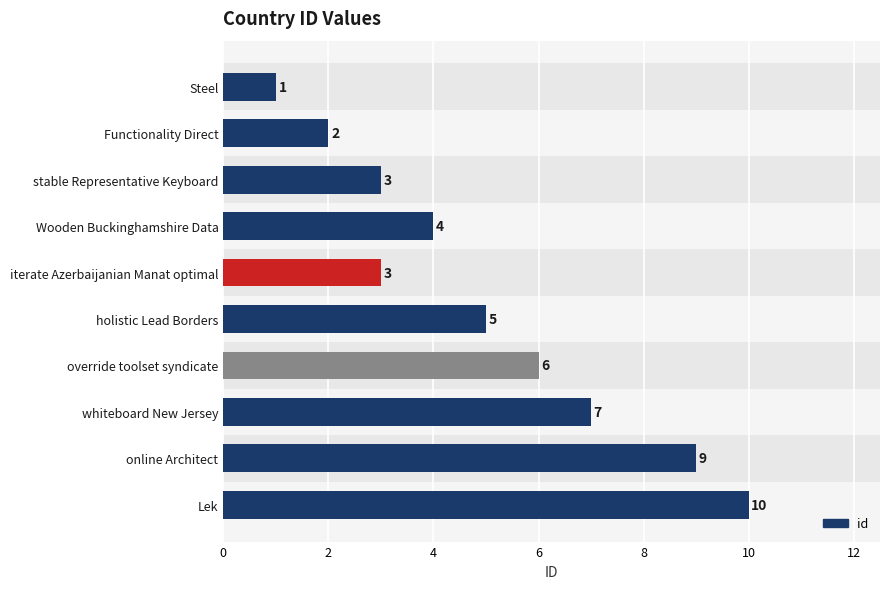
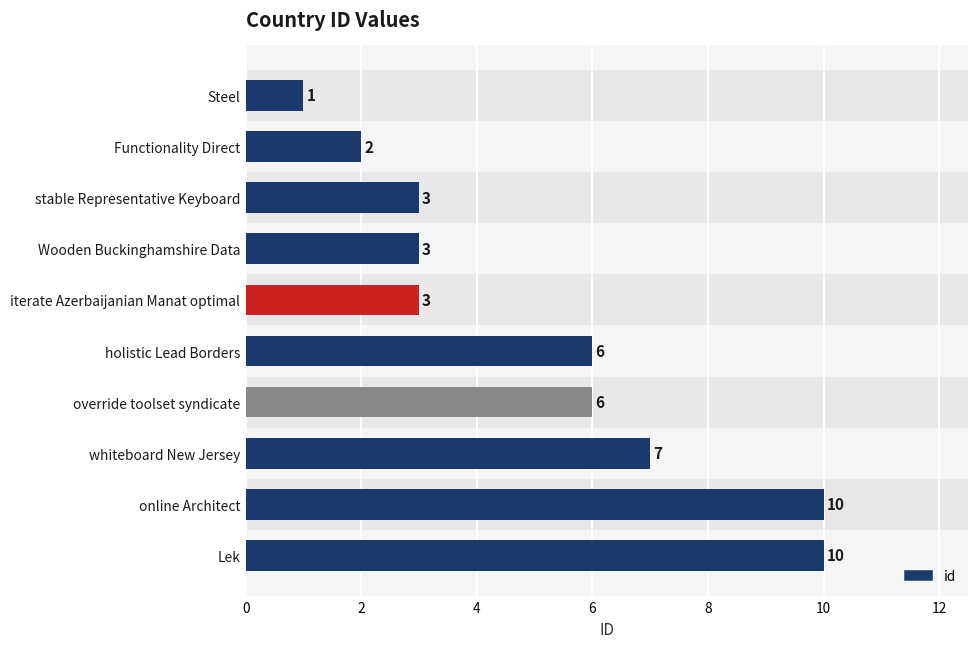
  {
    "Steel": 1,
    "Functionality Direct": 2,
    "stable Representative Keyboard": 3,
-   "Wooden Buckinghamshire Data": 4,
+   "Wooden Buckinghamshire Data": 3,
    "iterate Azerbaijanian Manat optimal": 3,
-   "holistic Lead Borders": 5,
+   "holistic Lead Borders": 6,
    "override toolset syndicate": 6,
    "whiteboard New Jersey": 7,
-   "online Architect": 9,
+   "online Architect": 10,
    "Lek": 10
  }
